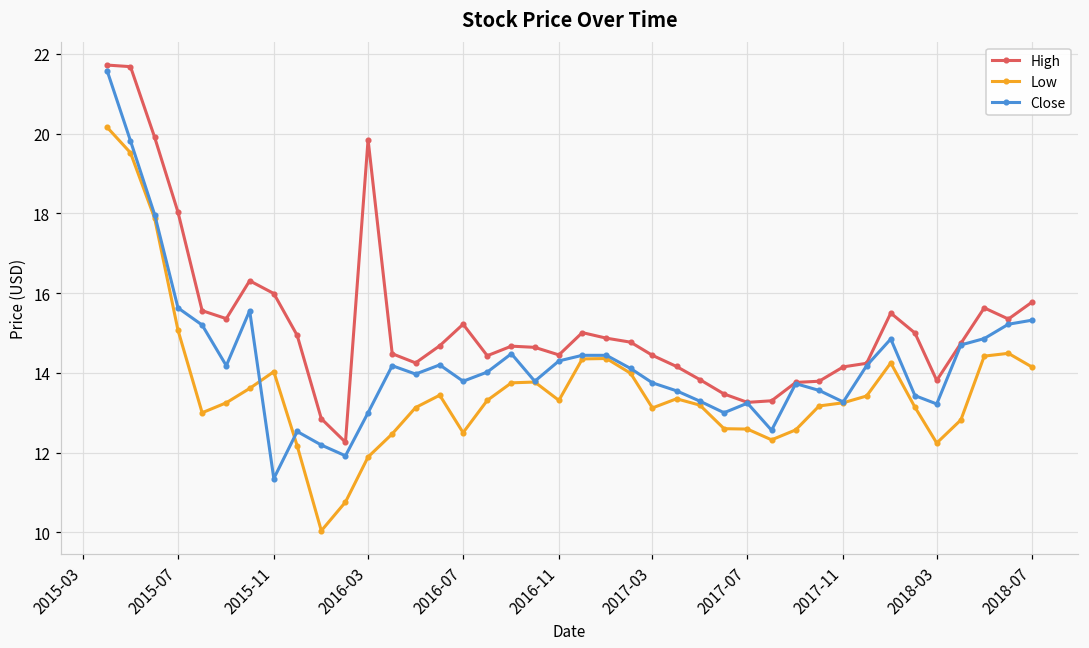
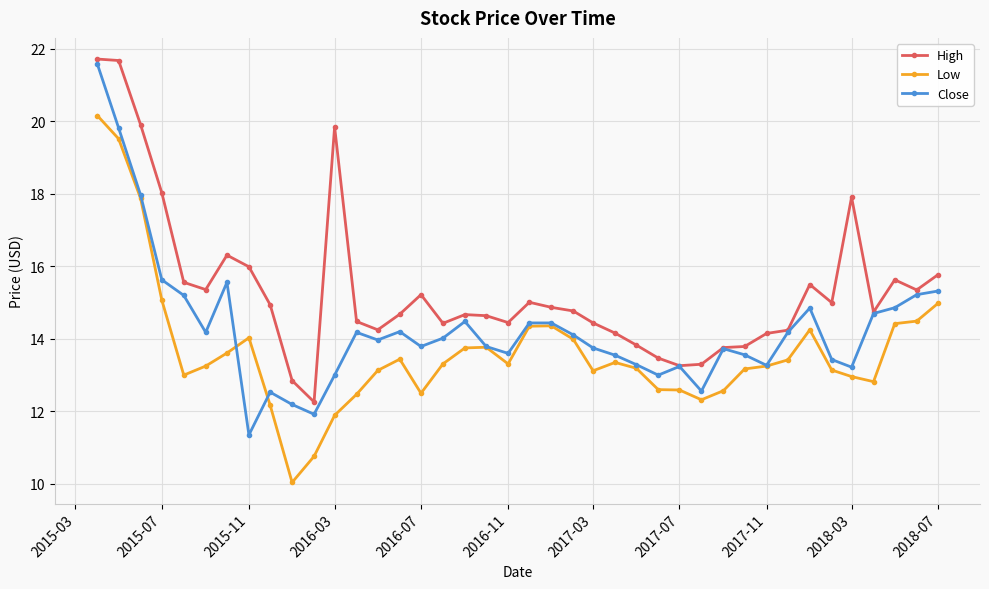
  {
    "High": {
      "2015-07": 18.0,
      "2015-11": 16.0,
      "2016-03": 19.9,
      "2016-07": 15.2,
      "2016-11": 14.5,
      "2017-03": 14.4,
      "2017-11": 14.2,
-     "2018-03": 13.8,
+     "2018-03": 17.9,
      "2018-07": 15.8
    },
    "Low": {
      "2015-07": 15.1,
      "2015-11": 14.0,
      "2016-03": 11.9,
      "2016-07": 12.5,
      "2016-11": 13.3,
      "2017-03": 13.1,
      "2017-07": 12.6,
-     "2018-03": 12.2,
-     "2018-07": 14.2
+     "2018-03": 13.0,
+     "2018-07": 15.0
    },
    "Close": {
      "2015-07": 15.6,
      "2015-11": 11.4,
      "2016-03": 13.0,
      "2016-07": 13.8,
-     "2016-11": 14.3,
+     "2016-11": 13.6,
      "2017-03": 13.8,
      "2018-03": 13.2,
      "2018-07": 15.3
    }
  }
